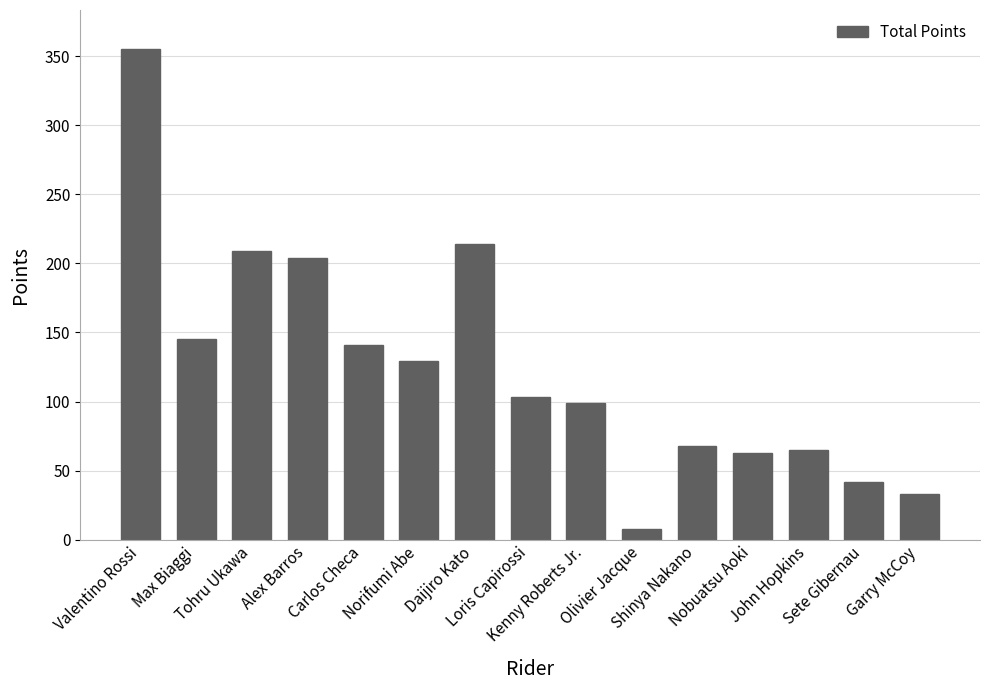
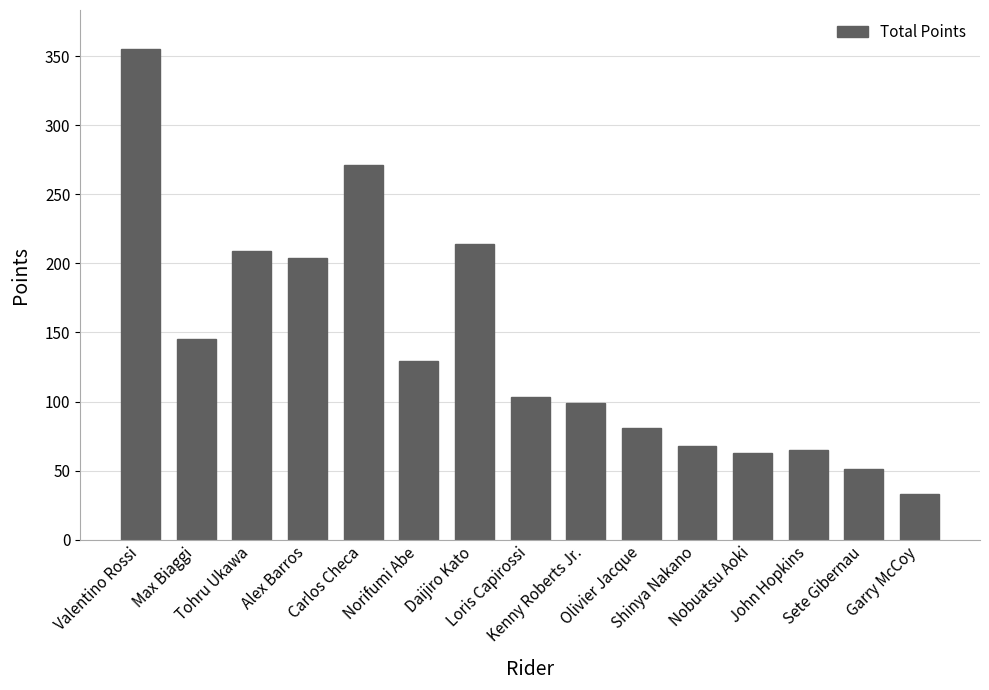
  {
    "Valentino Rossi": 355,
    "Max Biaggi": 145,
    "Tohru Ukawa": 209,
    "Alex Barros": 204,
-   "Carlos Checa": 141,
+   "Carlos Checa": 271,
    "Norifumi Abe": 129,
    "Daijiro Kato": 214,
    "Loris Capirossi": 103,
    "Kenny Roberts Jr.": 99,
-   "Olivier Jacque": 8,
+   "Olivier Jacque": 81,
    "Shinya Nakano": 68,
    "Nobuatsu Aoki": 63,
    "John Hopkins": 65,
-   "Sete Gibernau": 42,
+   "Sete Gibernau": 51,
    "Garry McCoy": 33
  }
